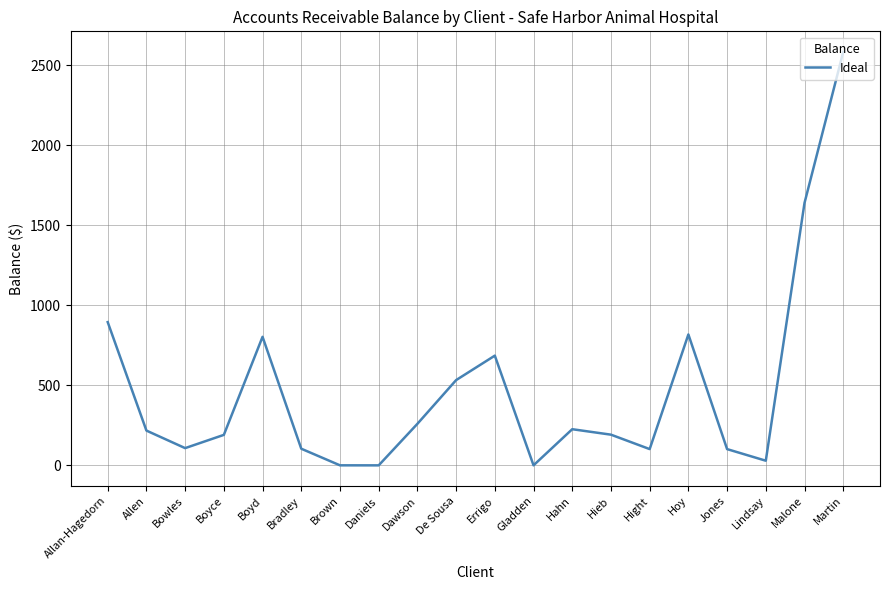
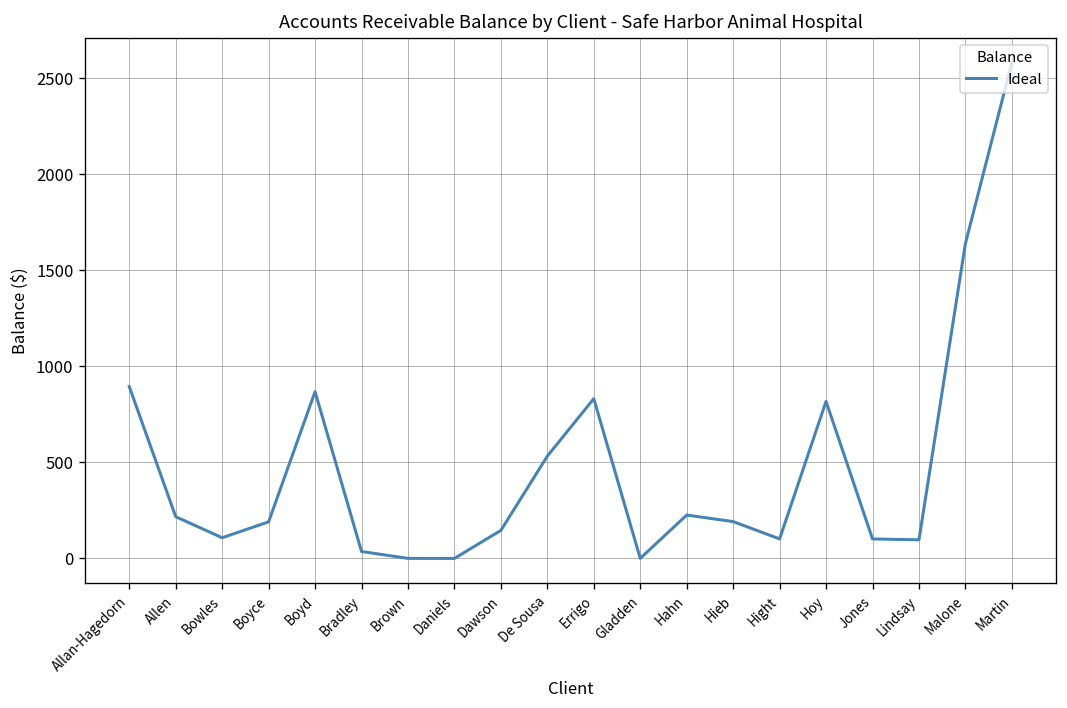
  {
    "Allan-Hagedorn": 900,
    "Allen": 220,
    "Bowles": 110,
    "Boyce": 190,
-   "Boyd": 800,
-   "Bradley": 100,
+   "Boyd": 870,
+   "Bradley": 40,
    "Brown": 0,
    "Daniels": 0,
-   "Dawson": 260,
+   "Dawson": 150,
    "De Sousa": 530,
-   "Errigo": 690,
+   "Errigo": 830,
    "Gladden": 0,
    "Hahn": 230,
    "Hieb": 190,
    "Hight": 100,
    "Hoy": 820,
    "Jones": 100,
-   "Lindsay": 30,
+   "Lindsay": 100,
    "Malone": 1640
  }
